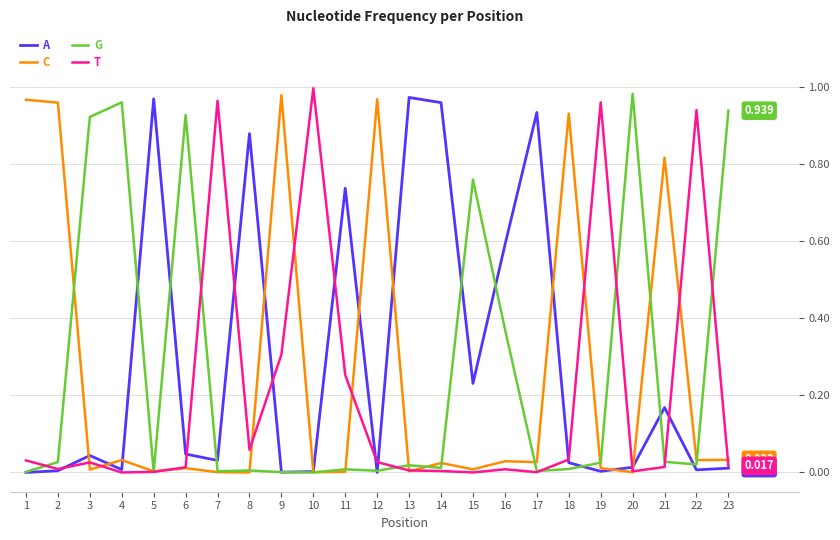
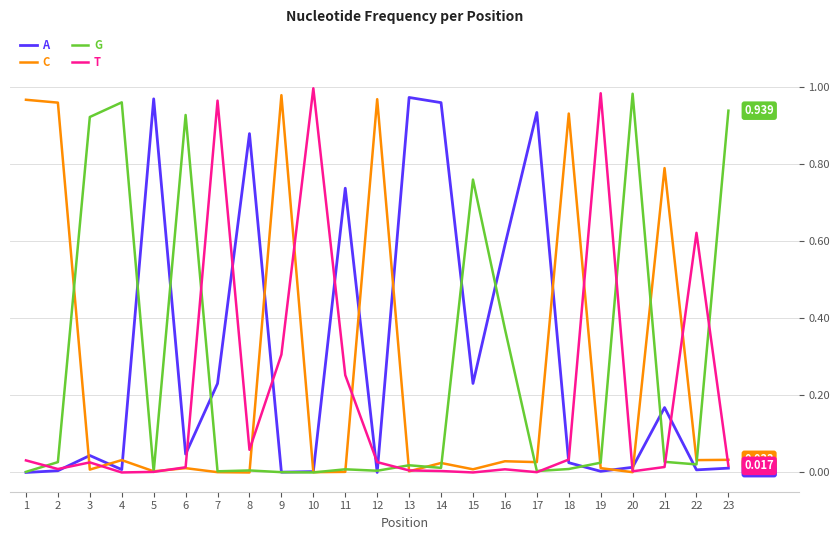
  {
    "A": {
      "3": 0.04,
      "4": 0.01,
      "5": 0.97,
      "6": 0.05,
-     "7": 0.03,
+     "7": 0.23,
      "8": 0.88,
      "11": 0.74,
      "13": 0.97,
      "14": 0.96,
      "15": 0.23,
      "16": 0.59,
      "17": 0.93,
      "18": 0.03,
      "19": 0.00,
      "20": 0.01,
      "21": 0.17,
      "22": 0.01
    },
    "C": {
      "1": 0.97,
      "2": 0.96,
      "3": 0.01,
      "4": 0.03,
      "9": 0.98,
      "11": 0.00,
      "12": 0.97,
      "14": 0.02,
      "15": 0.01,
      "16": 0.03,
      "17": 0.03,
      "18": 0.93,
      "19": 0.01,
-     "21": 0.82,
+     "21": 0.79,
      "22": 0.03
    },
    "G": {
      "2": 0.03,
      "3": 0.92,
      "4": 0.96,
      "6": 0.93,
      "11": 0.01,
      "13": 0.02,
      "14": 0.01,
      "15": 0.76,
      "16": 0.37,
      "18": 0.01,
      "19": 0.03,
      "20": 0.98,
      "21": 0.03,
      "22": 0.02
    },
    "T": {
      "1": 0.03,
      "3": 0.03,
      "4": 0.00,
      "7": 0.96,
      "8": 0.06,
      "9": 0.31,
      "10": 1.00,
      "11": 0.25,
      "12": 0.03,
      "14": 0.00,
      "15": 0.00,
      "16": 0.01,
      "18": 0.03,
-     "19": 0.96,
+     "19": 0.98,
      "21": 0.01,
-     "22": 0.94
+     "22": 0.62
    }
  }
